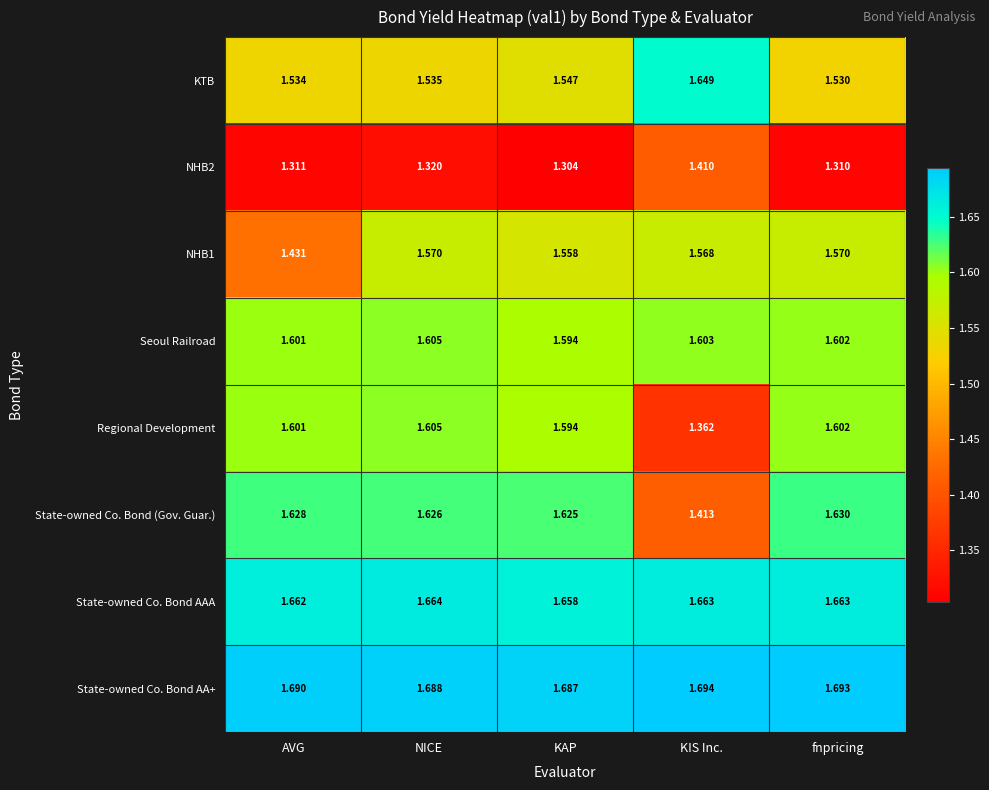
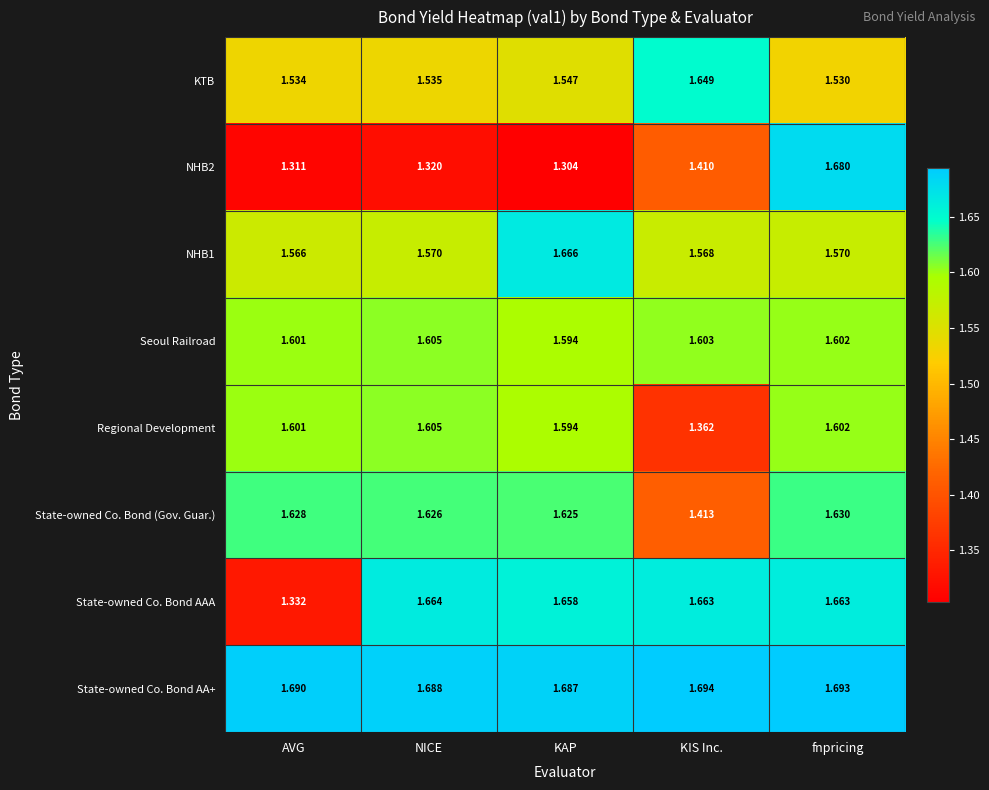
  {
    "KTB": {
      "AVG": 1.534,
      "NICE": 1.535,
      "KAP": 1.547,
      "KIS Inc.": 1.649,
      "fnpricing": 1.530
    },
    "NHB2": {
      "AVG": 1.311,
      "NICE": 1.320,
      "KAP": 1.304,
      "KIS Inc.": 1.410,
-     "fnpricing": 1.310
+     "fnpricing": 1.680
    },
    "NHB1": {
-     "AVG": 1.431,
+     "AVG": 1.566,
      "NICE": 1.570,
-     "KAP": 1.558,
+     "KAP": 1.666,
      "KIS Inc.": 1.568,
      "fnpricing": 1.570
    },
    "Seoul Railroad": {
      "AVG": 1.601,
      "NICE": 1.605,
      "KAP": 1.594,
      "KIS Inc.": 1.603,
      "fnpricing": 1.602
    },
    "Regional Development": {
      "AVG": 1.601,
      "NICE": 1.605,
      "KAP": 1.594,
      "KIS Inc.": 1.362,
      "fnpricing": 1.602
    },
    "State-owned Co. Bond (Gov. Guar.)": {
      "AVG": 1.628,
      "NICE": 1.626,
      "KAP": 1.625,
      "KIS Inc.": 1.413,
      "fnpricing": 1.630
    },
    "State-owned Co. Bond AAA": {
-     "AVG": 1.662,
+     "AVG": 1.332,
      "NICE": 1.664,
      "KAP": 1.658,
      "KIS Inc.": 1.663,
      "fnpricing": 1.663
    },
    "State-owned Co. Bond AA+": {
      "AVG": 1.690,
      "NICE": 1.688,
      "KAP": 1.687,
      "KIS Inc.": 1.694,
      "fnpricing": 1.693
    }
  }
